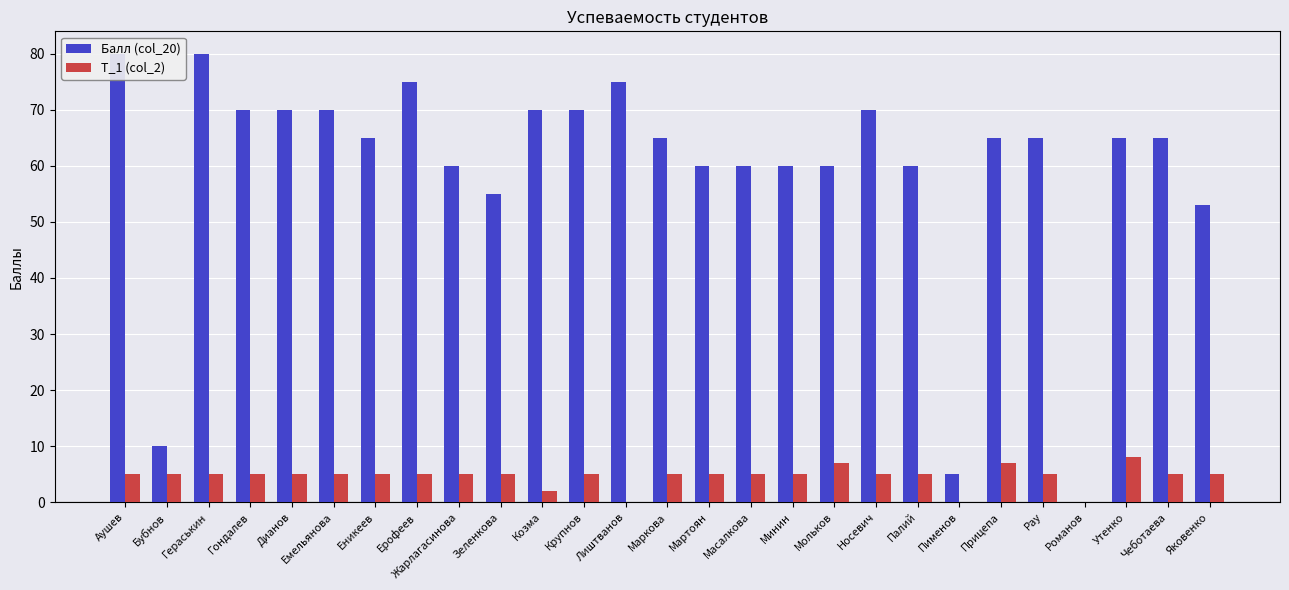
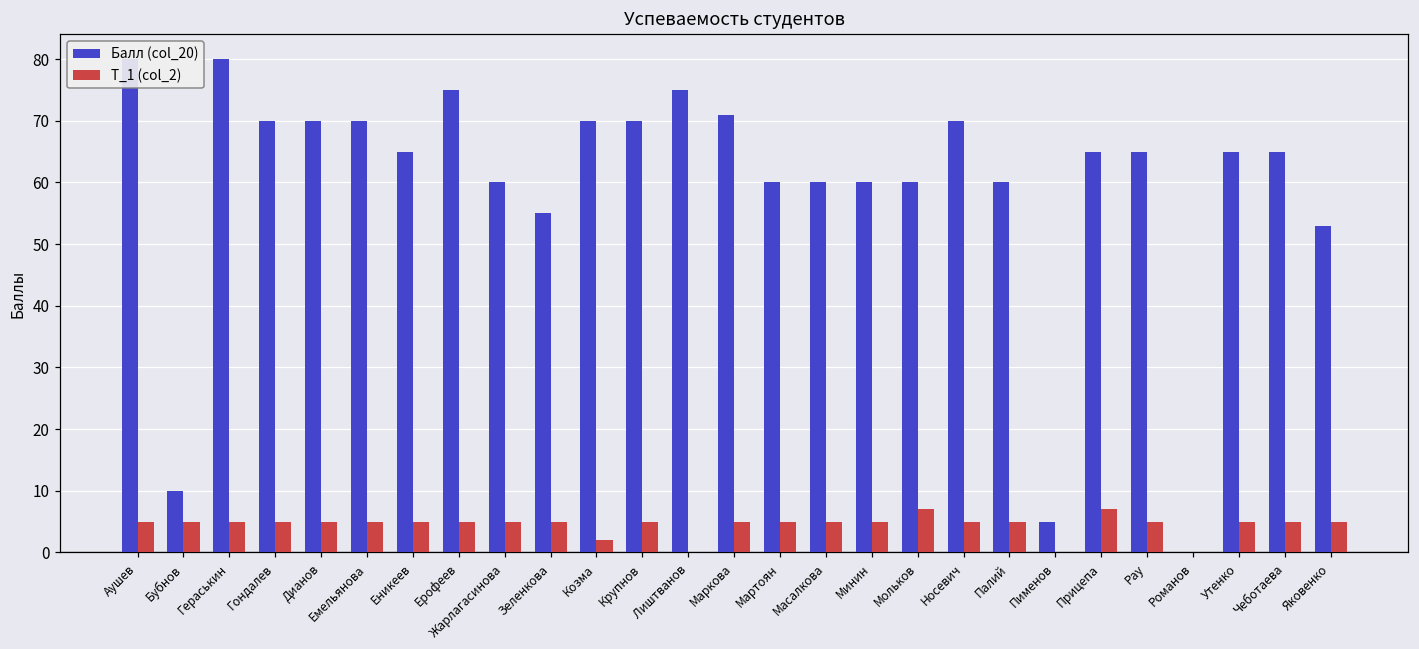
  {
    "Балл (col_20)": {
      "Бубнов": 10,
      "Гераськин": 80,
      "Гондалев": 70,
      "Дианов": 70,
      "Емельянова": 70,
      "Еникеев": 65,
      "Ерофеев": 75,
      "Жарлагасинова": 60,
      "Зеленкова": 55,
      "Козма": 70,
      "Крупнов": 70,
      "Лиштванов": 75,
-     "Маркова": 65,
+     "Маркова": 71,
      "Мартоян": 60,
      "Масалкова": 60,
      "Минин": 60,
      "Мольков": 60,
      "Носевич": 70,
      "Палий": 60,
      "Пименов": 5,
      "Прицепа": 65,
      "Рау": 65,
      "Романов": 0,
      "Утенко": 65,
      "Чеботаева": 65,
      "Яковенко": 53
    },
    "Т_1 (col_2)": {
      "Аушев": 5,
      "Бубнов": 5,
      "Гераськин": 5,
      "Гондалев": 5,
      "Дианов": 5,
      "Емельянова": 5,
      "Еникеев": 5,
      "Ерофеев": 5,
      "Жарлагасинова": 5,
      "Зеленкова": 5,
      "Козма": 2,
      "Крупнов": 5,
      "Лиштванов": 0,
      "Маркова": 5,
      "Мартоян": 5,
      "Масалкова": 5,
      "Минин": 5,
      "Мольков": 7,
      "Носевич": 5,
      "Палий": 5,
      "Пименов": 0,
      "Прицепа": 7,
      "Рау": 5,
      "Романов": 0,
-     "Утенко": 8,
+     "Утенко": 5,
      "Чеботаева": 5,
      "Яковенко": 5
    }
  }
